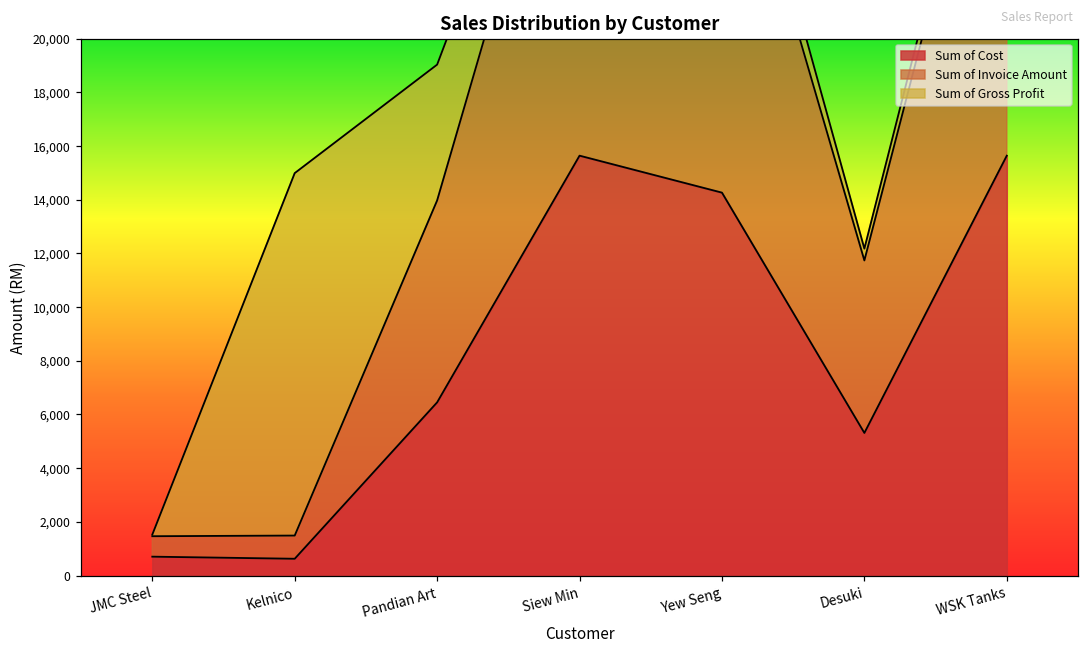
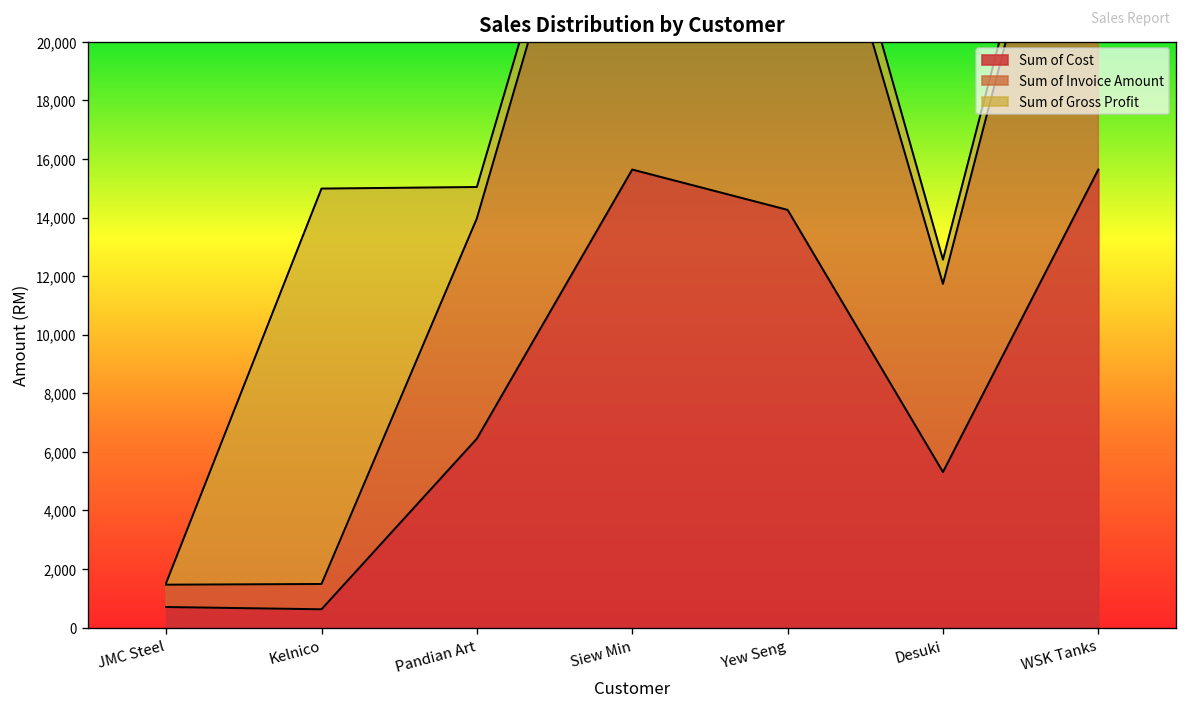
  {
    "Sum of Gross Profit": {
      "Kelnico": "13,500",
-     "Pandian Art": "5,100",
-     "Desuki": "400"
+     "Pandian Art": "1,100",
+     "Desuki": "800"
    }
  }
